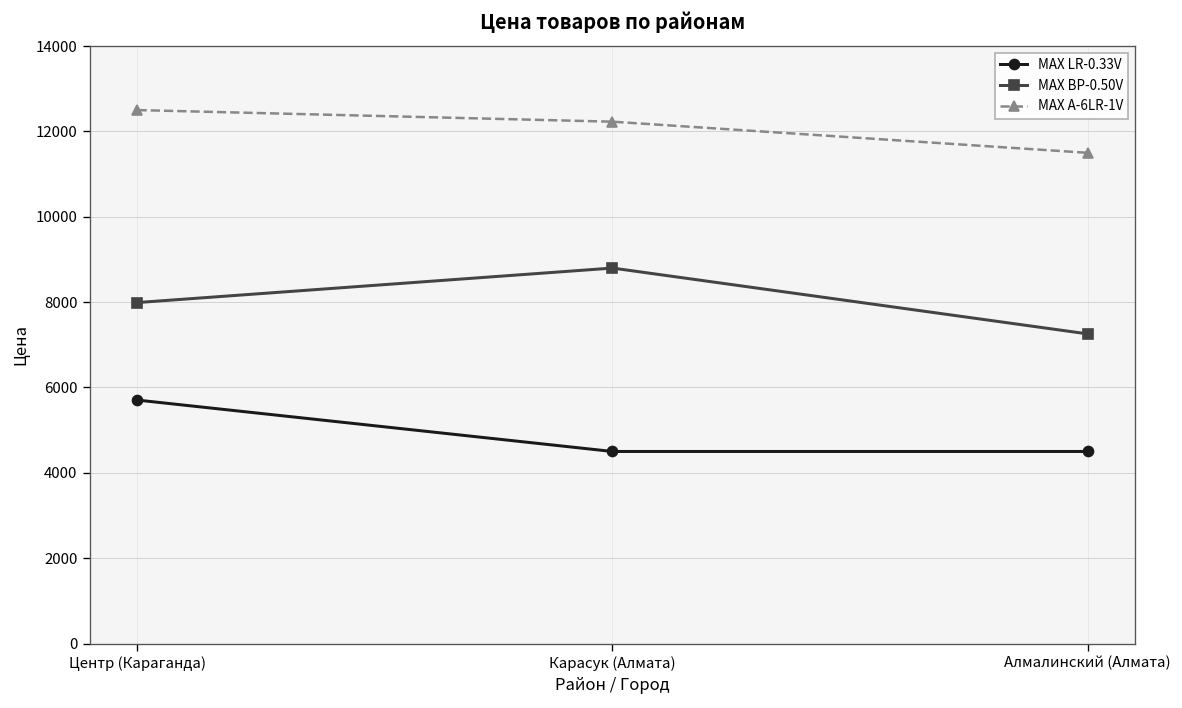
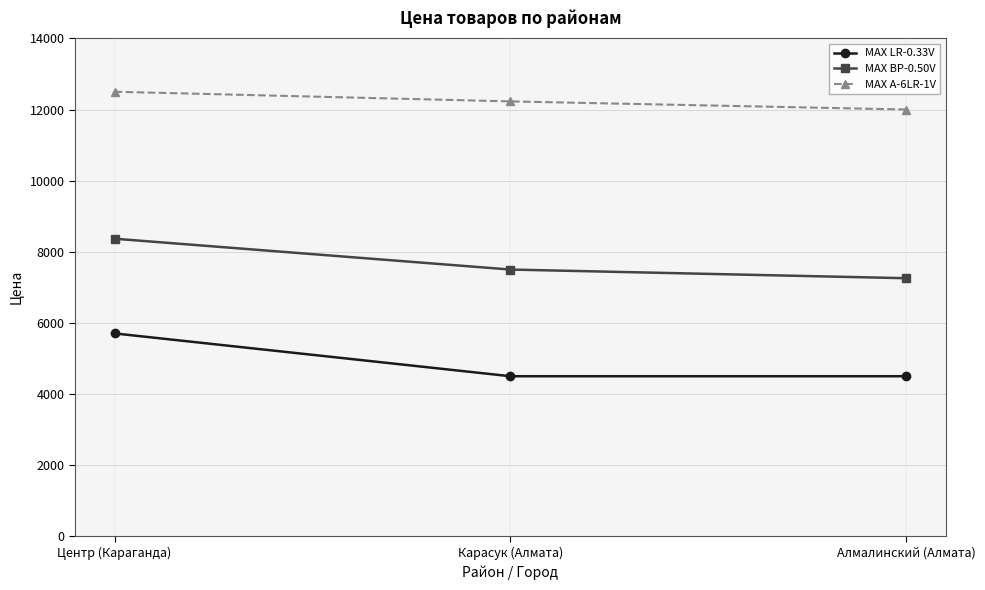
  {
    "MAX LR-0.33V": {
      "Центр (Караганда)": 5700,
      "Карасук (Алмата)": 4500,
      "Алмалинский (Алмата)": 4500
    },
    "MAX BP-0.50V": {
-     "Центр (Караганда)": 8000,
-     "Карасук (Алмата)": 8800,
+     "Центр (Караганда)": 8400,
+     "Карасук (Алмата)": 7500,
      "Алмалинский (Алмата)": 7300
    },
    "MAX A-6LR-1V": {
      "Центр (Караганда)": 12500,
      "Карасук (Алмата)": 12200,
-     "Алмалинский (Алмата)": 11500
+     "Алмалинский (Алмата)": 12000
    }
  }
